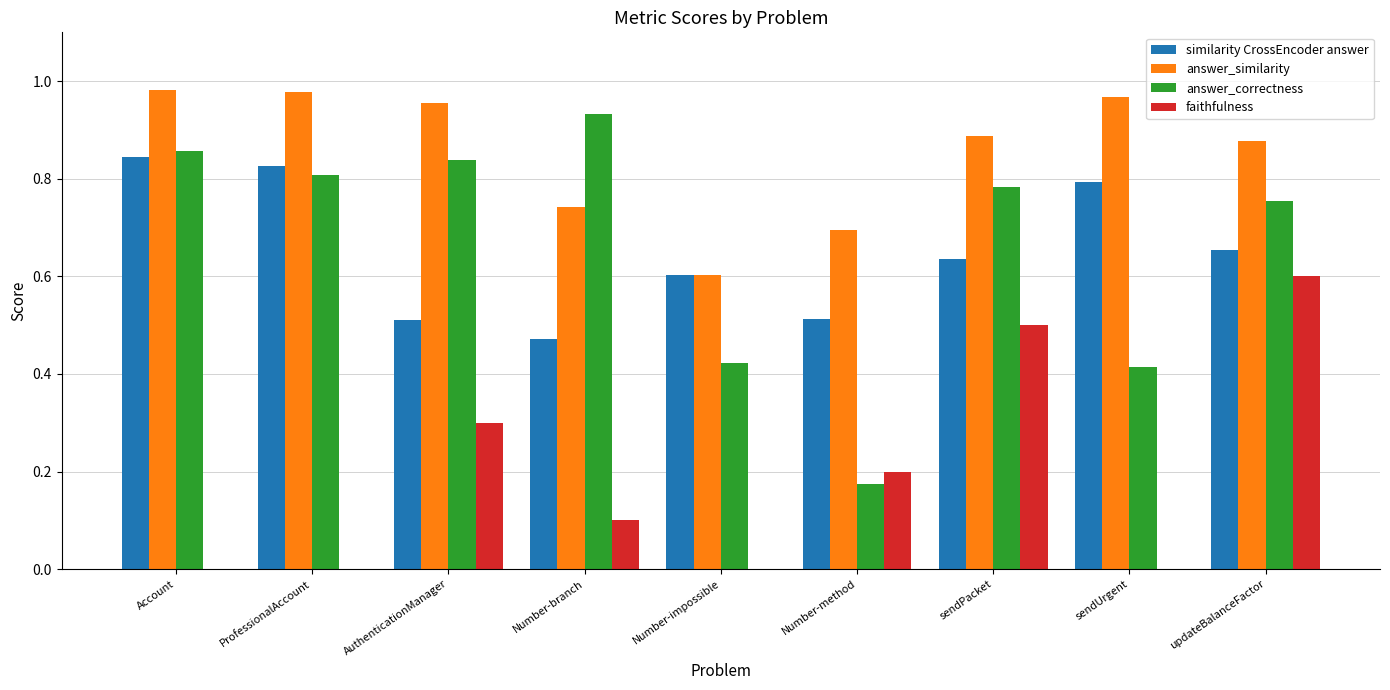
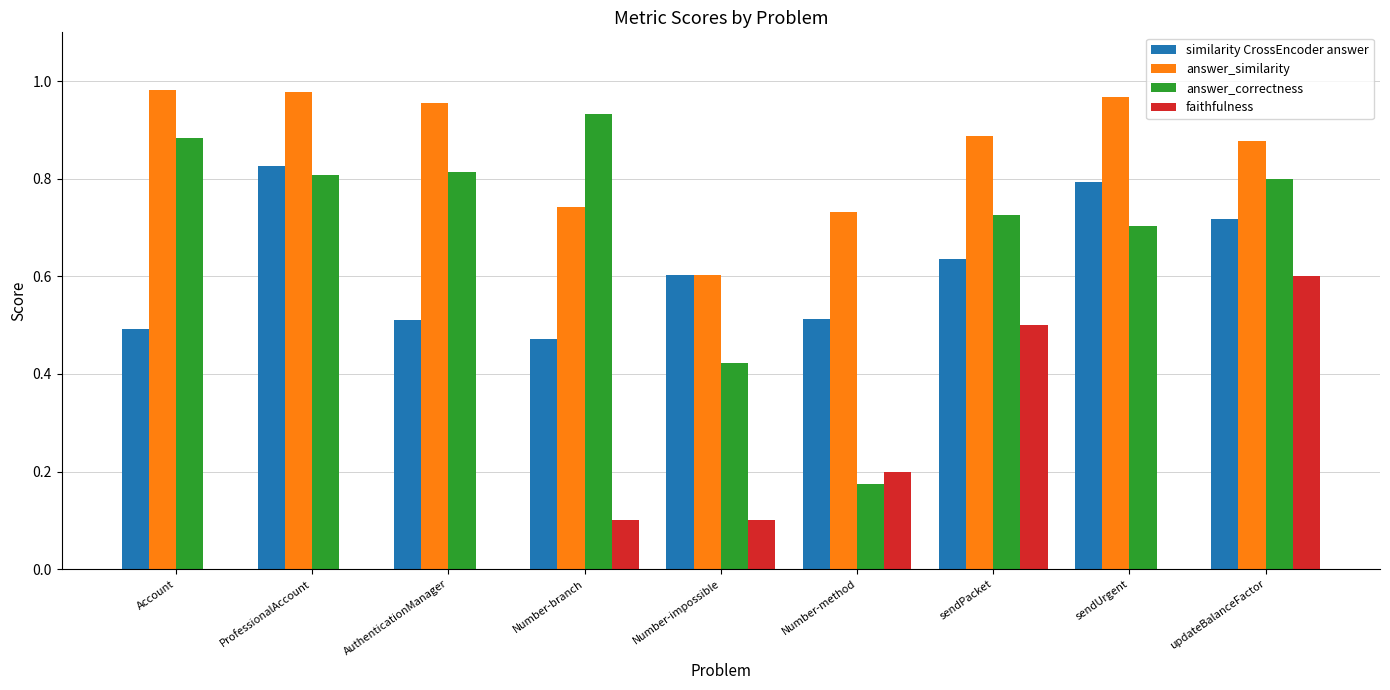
  {
    "similarity CrossEncoder answer": {
-     "Account": 0.84,
+     "Account": 0.49,
      "ProfessionalAccount": 0.83,
      "AuthenticationManager": 0.51,
      "Number-branch": 0.47,
      "Number-impossible": 0.60,
      "Number-method": 0.51,
      "sendPacket": 0.64,
      "sendUrgent": 0.79,
-     "updateBalanceFactor": 0.65
+     "updateBalanceFactor": 0.72
    },
    "answer_similarity": {
      "Account": 0.98,
      "ProfessionalAccount": 0.98,
      "AuthenticationManager": 0.95,
      "Number-branch": 0.74,
      "Number-impossible": 0.60,
-     "Number-method": 0.70,
+     "Number-method": 0.73,
      "sendPacket": 0.89,
      "sendUrgent": 0.97,
      "updateBalanceFactor": 0.88
    },
    "answer_correctness": {
-     "Account": 0.86,
+     "Account": 0.88,
      "ProfessionalAccount": 0.81,
-     "AuthenticationManager": 0.84,
+     "AuthenticationManager": 0.81,
      "Number-branch": 0.93,
      "Number-impossible": 0.42,
      "Number-method": 0.17,
-     "sendPacket": 0.78,
-     "sendUrgent": 0.41,
-     "updateBalanceFactor": 0.76
+     "sendPacket": 0.73,
+     "sendUrgent": 0.70,
+     "updateBalanceFactor": 0.80
    },
    "faithfulness": {
      "Account": 0.0,
      "ProfessionalAccount": 0.0,
-     "AuthenticationManager": 0.3,
+     "AuthenticationManager": 0.0,
      "Number-branch": 0.1,
-     "Number-impossible": 0.0,
+     "Number-impossible": 0.1,
      "Number-method": 0.2,
      "sendPacket": 0.5,
      "sendUrgent": 0.0,
      "updateBalanceFactor": 0.6
    }
  }
